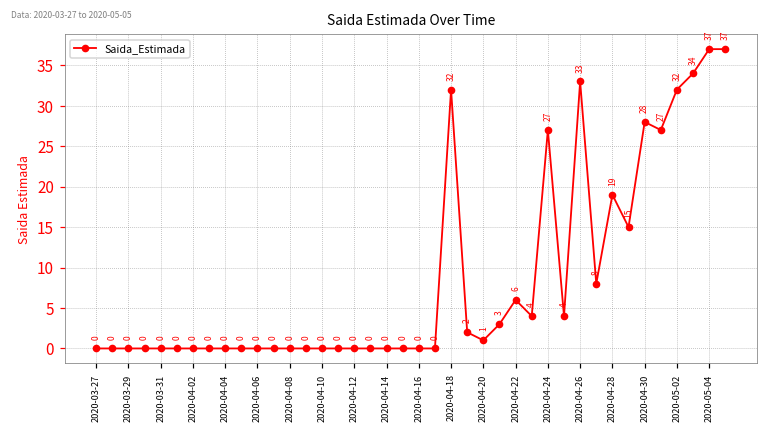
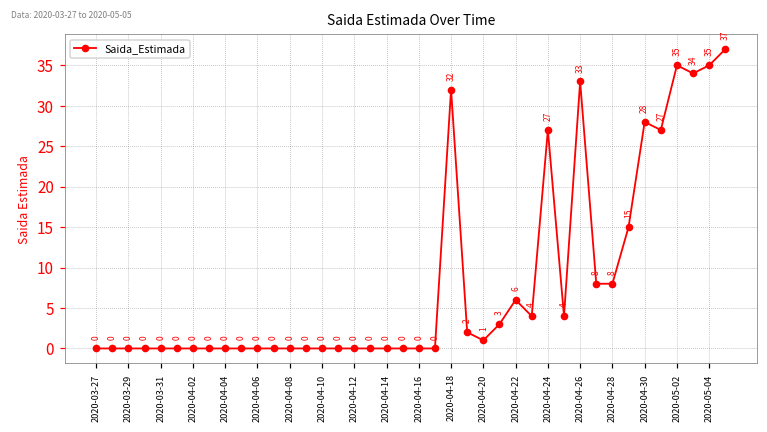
  {
    "2020-03-27": 0,
    "2020-03-29": 0,
    "2020-03-31": 0,
    "2020-04-02": 0,
    "2020-04-04": 0,
    "2020-04-06": 0,
    "2020-04-08": 0,
    "2020-04-10": 0,
    "2020-04-12": 0,
    "2020-04-14": 0,
    "2020-04-16": 0,
    "2020-04-18": 32,
    "2020-04-20": 1,
    "2020-04-22": 6,
    "2020-04-24": 27,
    "2020-04-26": 33,
-   "2020-04-28": 19,
+   "2020-04-28": 8,
    "2020-04-30": 28,
-   "2020-05-02": 32,
-   "2020-05-04": 37
+   "2020-05-02": 35,
+   "2020-05-04": 35
  }
